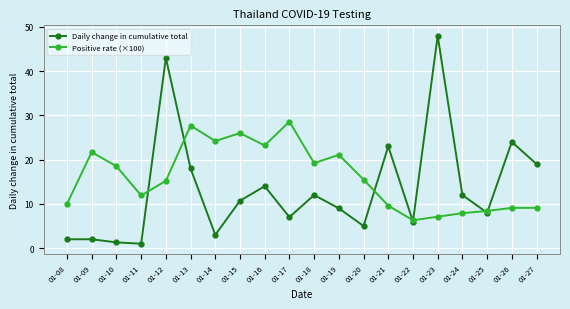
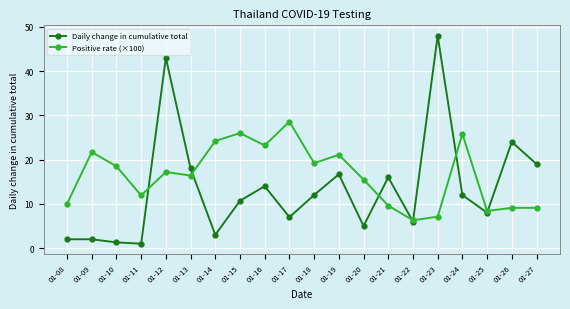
  {
    "Daily change in cumulative total": {
      "01-08": 2,
      "01-09": 2,
      "01-10": 1,
      "01-11": 1,
      "01-12": 43,
      "01-13": 18,
      "01-14": 3,
      "01-15": 11,
      "01-16": 14,
      "01-17": 7,
      "01-18": 12,
-     "01-19": 9,
+     "01-19": 17,
      "01-20": 5,
-     "01-21": 23,
+     "01-21": 16,
      "01-23": 48,
      "01-24": 12,
      "01-26": 24,
      "01-27": 19
    },
    "Positive rate (×100)": {
      "01-08": 10,
      "01-09": 22,
      "01-10": 19,
      "01-11": 12,
-     "01-12": 15,
-     "01-13": 28,
+     "01-12": 17,
+     "01-13": 16,
      "01-14": 24,
      "01-15": 26,
      "01-16": 23,
      "01-17": 29,
      "01-18": 19,
      "01-19": 21,
      "01-20": 16,
      "01-21": 10,
      "01-23": 7,
-     "01-24": 8,
+     "01-24": 26,
      "01-26": 9,
      "01-27": 9
    }
  }
